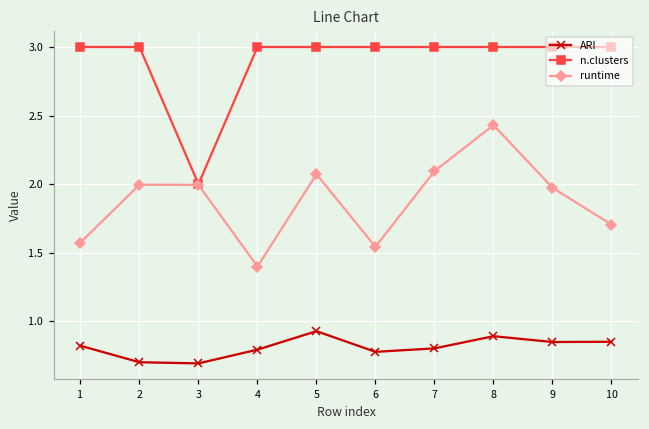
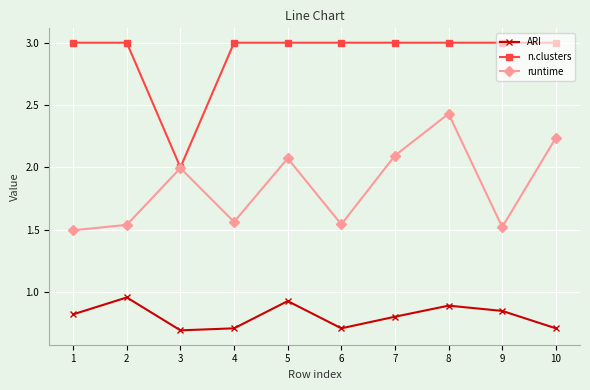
  {
    "ARI": {
      "1": 0.82,
-     "2": 0.70,
+     "2": 0.96,
      "3": 0.69,
-     "4": 0.79,
+     "4": 0.71,
      "5": 0.93,
-     "6": 0.78,
+     "6": 0.71,
      "7": 0.80,
      "8": 0.89,
      "9": 0.85,
-     "10": 0.85
+     "10": 0.71
    },
    "n.clusters": {
      "1": 3.00,
      "2": 3.00,
      "4": 3.00,
      "5": 3.00,
      "6": 3.00,
      "7": 3.00,
      "8": 3.00
    },
    "runtime": {
-     "1": 1.57,
-     "2": 2.00,
-     "4": 1.40,
+     "1": 1.50,
+     "2": 1.54,
+     "4": 1.56,
      "5": 2.07,
      "6": 1.54,
      "7": 2.10,
      "8": 2.43,
-     "9": 1.97,
-     "10": 1.71
+     "9": 1.52,
+     "10": 2.24
    }
  }
